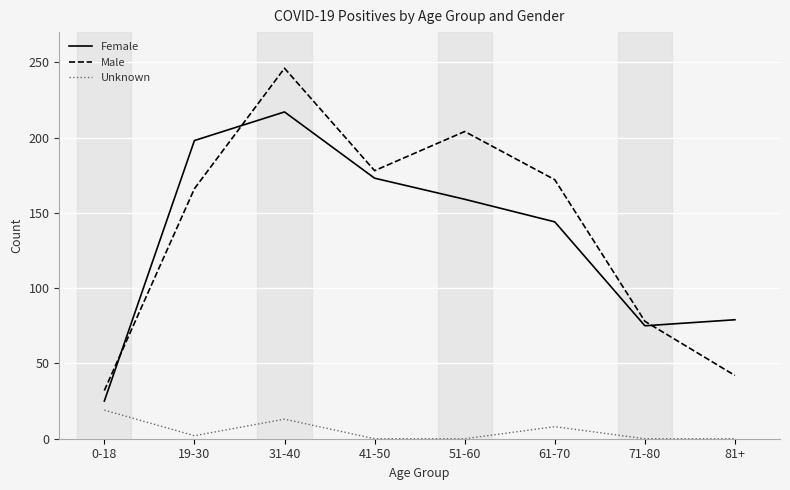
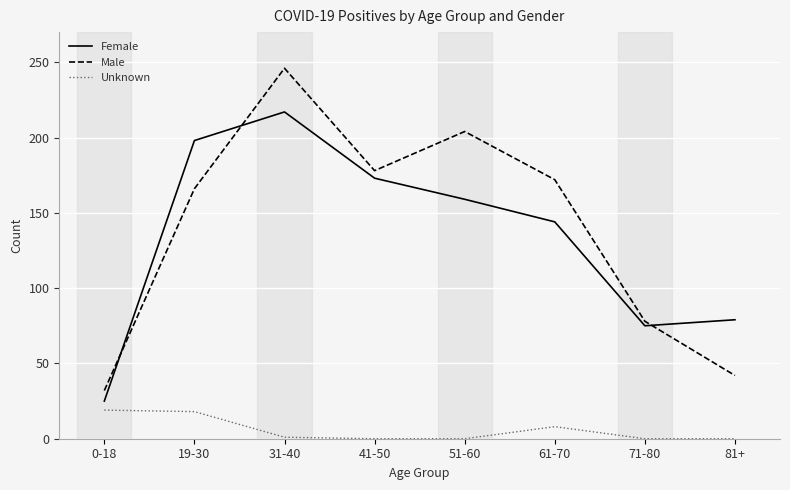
  {
    "Unknown": {
      "0-18": 19,
-     "19-30": 2,
-     "31-40": 13,
+     "19-30": 18,
+     "31-40": 1,
      "41-50": 0,
      "51-60": 0,
      "61-70": 8,
      "71-80": 0,
      "81+": 0
    }
  }
